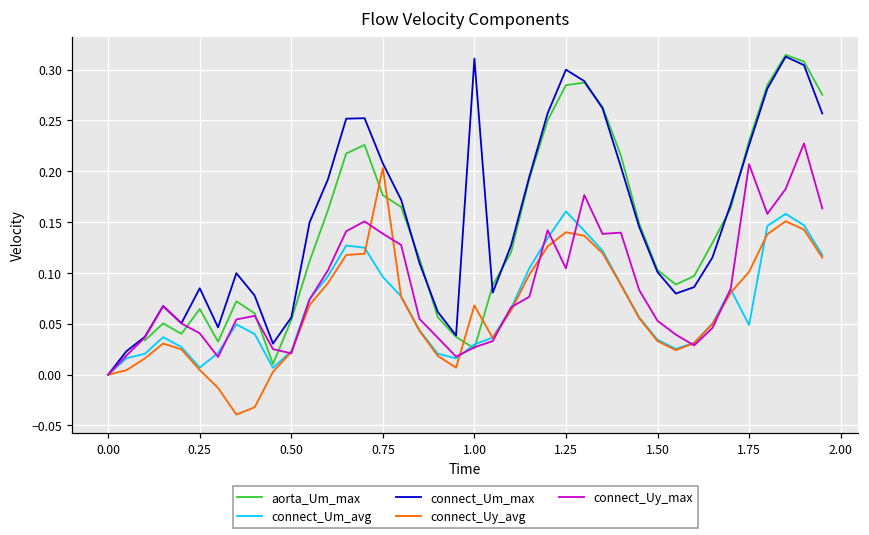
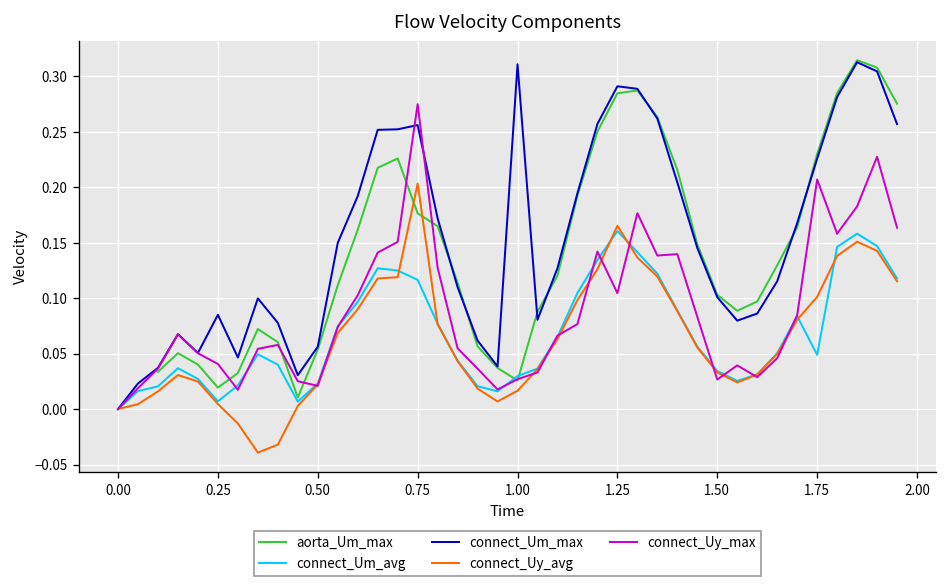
  {
    "aorta_Um_max": {
-     "0.25": 0.06,
+     "0.25": 0.02,
      "0.75": 0.18,
      "1.25": 0.28,
      "1.75": 0.23
    },
    "connect_Um_avg": {
-     "0.75": 0.10,
+     "0.75": 0.12,
      "1.25": 0.16,
      "1.75": 0.05
    },
    "connect_Um_max": {
      "0.25": 0.08,
-     "0.75": 0.21,
+     "0.75": 0.26,
      "1.00": 0.31,
-     "1.25": 0.30,
+     "1.25": 0.29,
      "1.75": 0.23
    },
    "connect_Uy_avg": {
      "0.75": 0.20,
-     "1.00": 0.07,
-     "1.25": 0.14,
+     "1.00": 0.02,
+     "1.25": 0.17,
      "1.75": 0.10
    },
    "connect_Uy_max": {
      "0.25": 0.04,
-     "0.75": 0.14,
+     "0.75": 0.27,
      "1.25": 0.10,
-     "1.50": 0.05,
+     "1.50": 0.03,
      "1.75": 0.21
    }
  }
